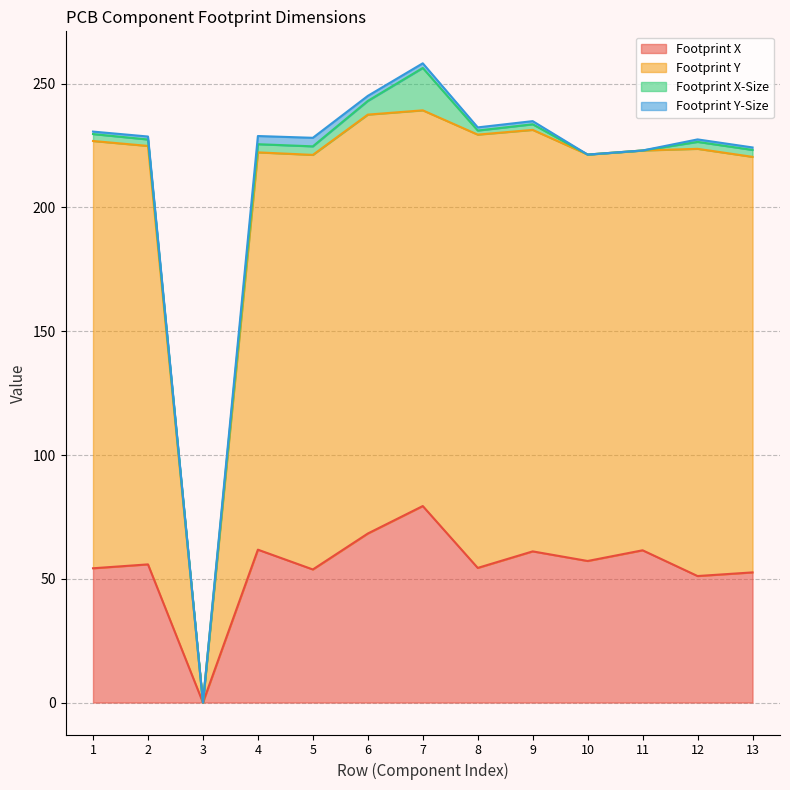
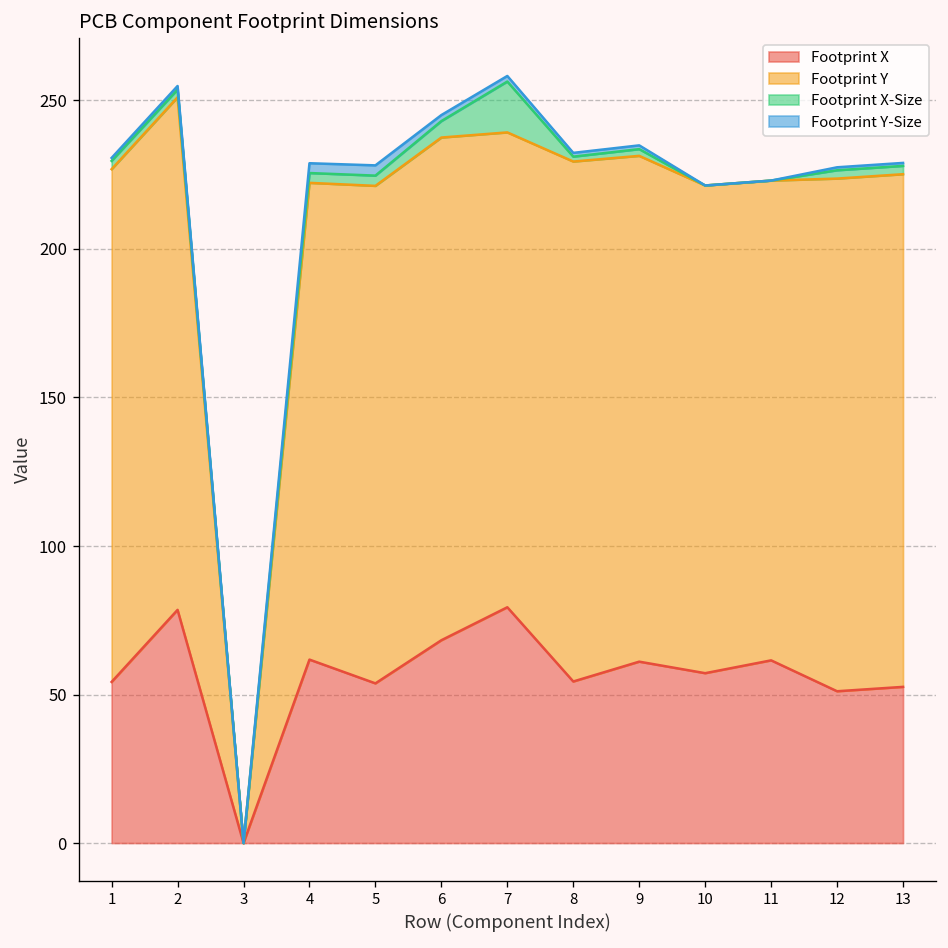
  {
    "Footprint X": {
      "1": 54,
-     "2": 56,
+     "2": 79,
      "4": 62,
      "5": 54,
      "6": 68,
      "7": 79,
      "8": 54,
      "9": 61,
      "10": 57,
      "11": 62,
      "12": 51,
      "13": 53
    },
    "Footprint Y": {
      "1": 173,
-     "2": 169,
+     "2": 173,
      "4": 161,
      "5": 167,
      "6": 169,
      "7": 160,
      "8": 175,
      "9": 170,
      "12": 173,
-     "13": 168
+     "13": 173
    },
    "Footprint X-Size": {
      "2": 3,
      "4": 3,
      "5": 3,
      "6": 6,
      "7": 17,
      "8": 2,
      "9": 2
    },
    "Footprint Y-Size": {
      "2": 1,
      "4": 3,
      "5": 3,
      "6": 2,
      "7": 2,
      "8": 1,
      "9": 1
    }
  }
